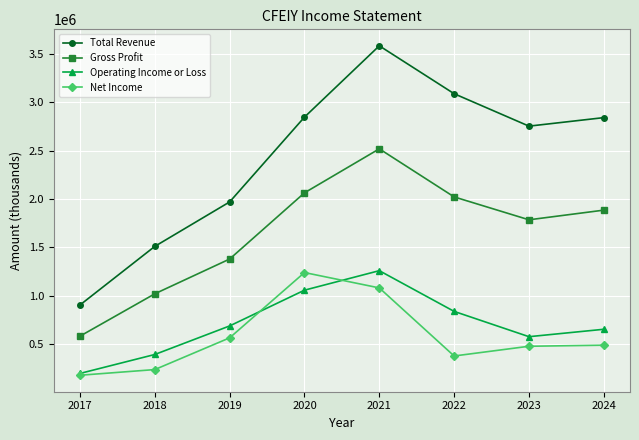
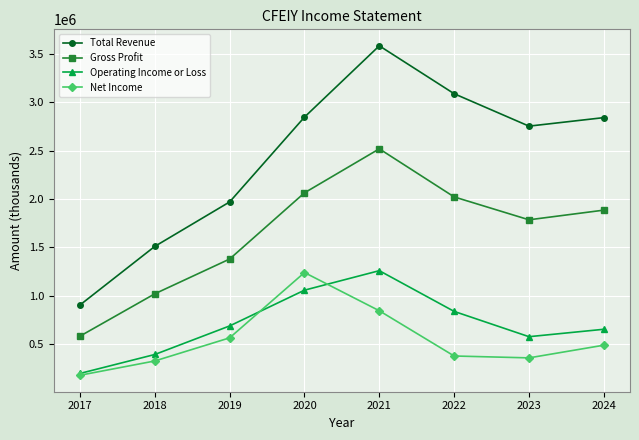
  {
    "Net Income": {
-     "2018": 200000,
+     "2018": 300000,
      "2019": 600000,
      "2020": 1200000,
-     "2021": 1100000,
+     "2021": 800000,
      "2022": 400000,
-     "2023": 500000,
+     "2023": 400000,
      "2024": 500000
    }
  }
